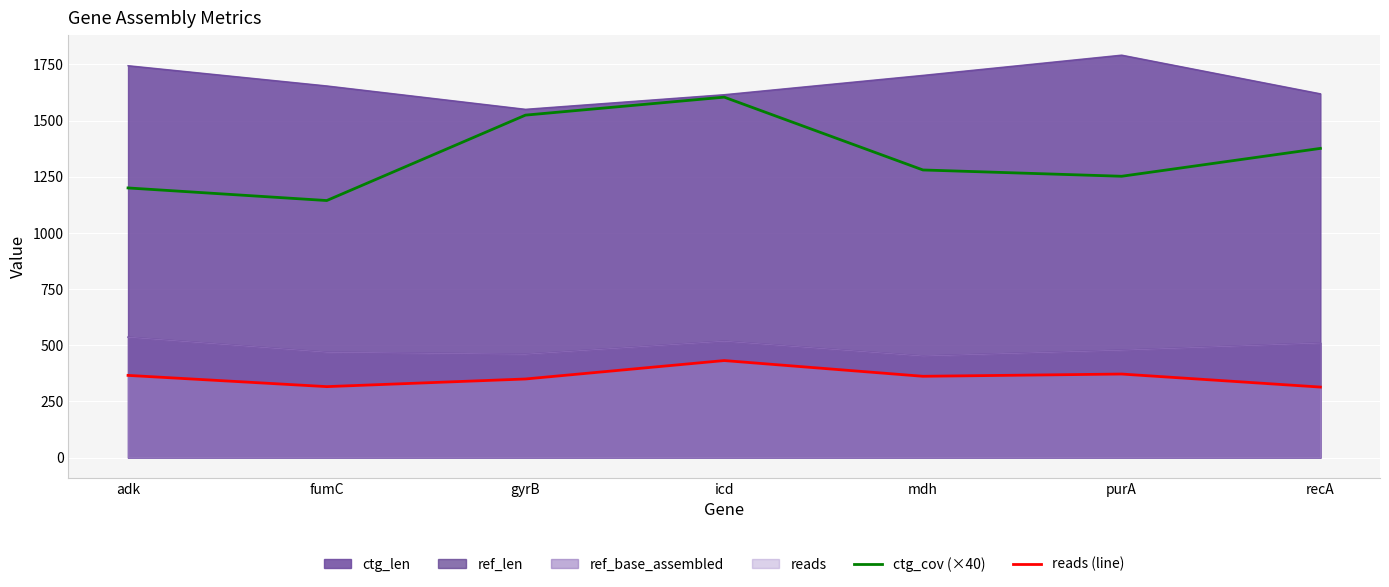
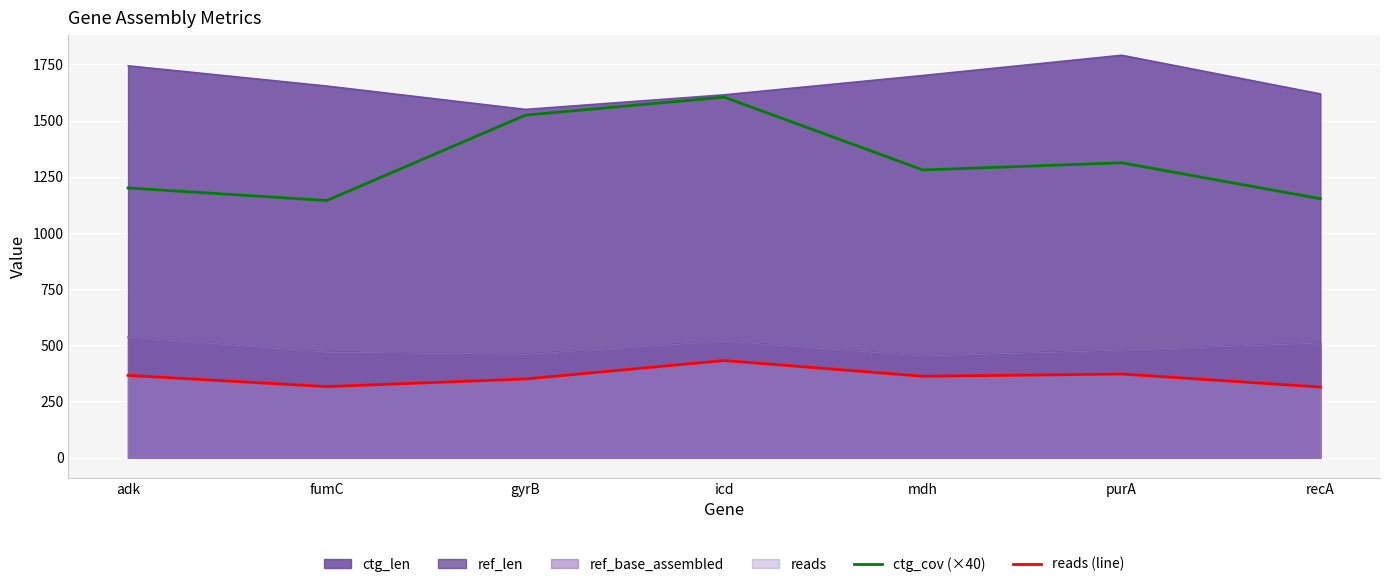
  {
    "ctg_cov (×40)": {
      "adk": 1200,
      "fumC": 1140,
      "gyrB": 1520,
      "mdh": 1280,
-     "purA": 1250,
-     "recA": 1380
+     "purA": 1310,
+     "recA": 1150
    }
  }
